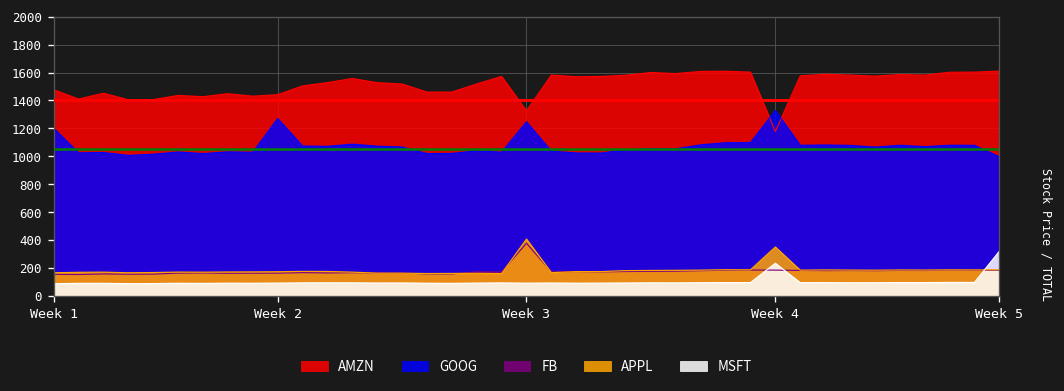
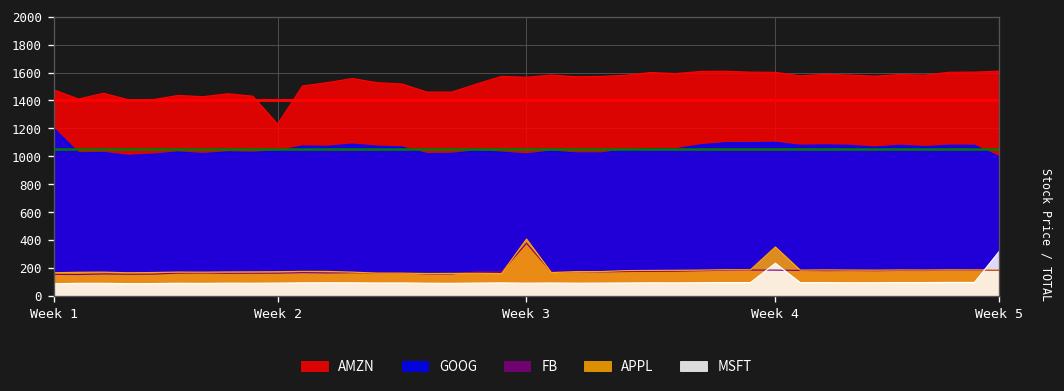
  {
    "AMZN": {
      "Week 1": 1480,
-     "Week 2": 1440,
-     "Week 3": 1330,
-     "Week 4": 1180,
+     "Week 2": 1230,
+     "Week 3": 1570,
+     "Week 4": 1600,
      "Week 5": 1610
    },
    "GOOG": {
      "Week 1": 1200,
-     "Week 2": 1270,
-     "Week 3": 1250,
-     "Week 4": 1330,
+     "Week 2": 1040,
+     "Week 3": 1020,
+     "Week 4": 1100,
      "Week 5": 1000
    },
    "FB": {
      "Week 3": 380,
      "Week 4": 190
    },
    "APPL": {
      "Week 3": 410,
      "Week 4": 350
    },
    "MSFT": {
      "Week 1": 90,
      "Week 2": 90,
      "Week 3": 90,
      "Week 4": 240,
      "Week 5": 320
    }
  }
